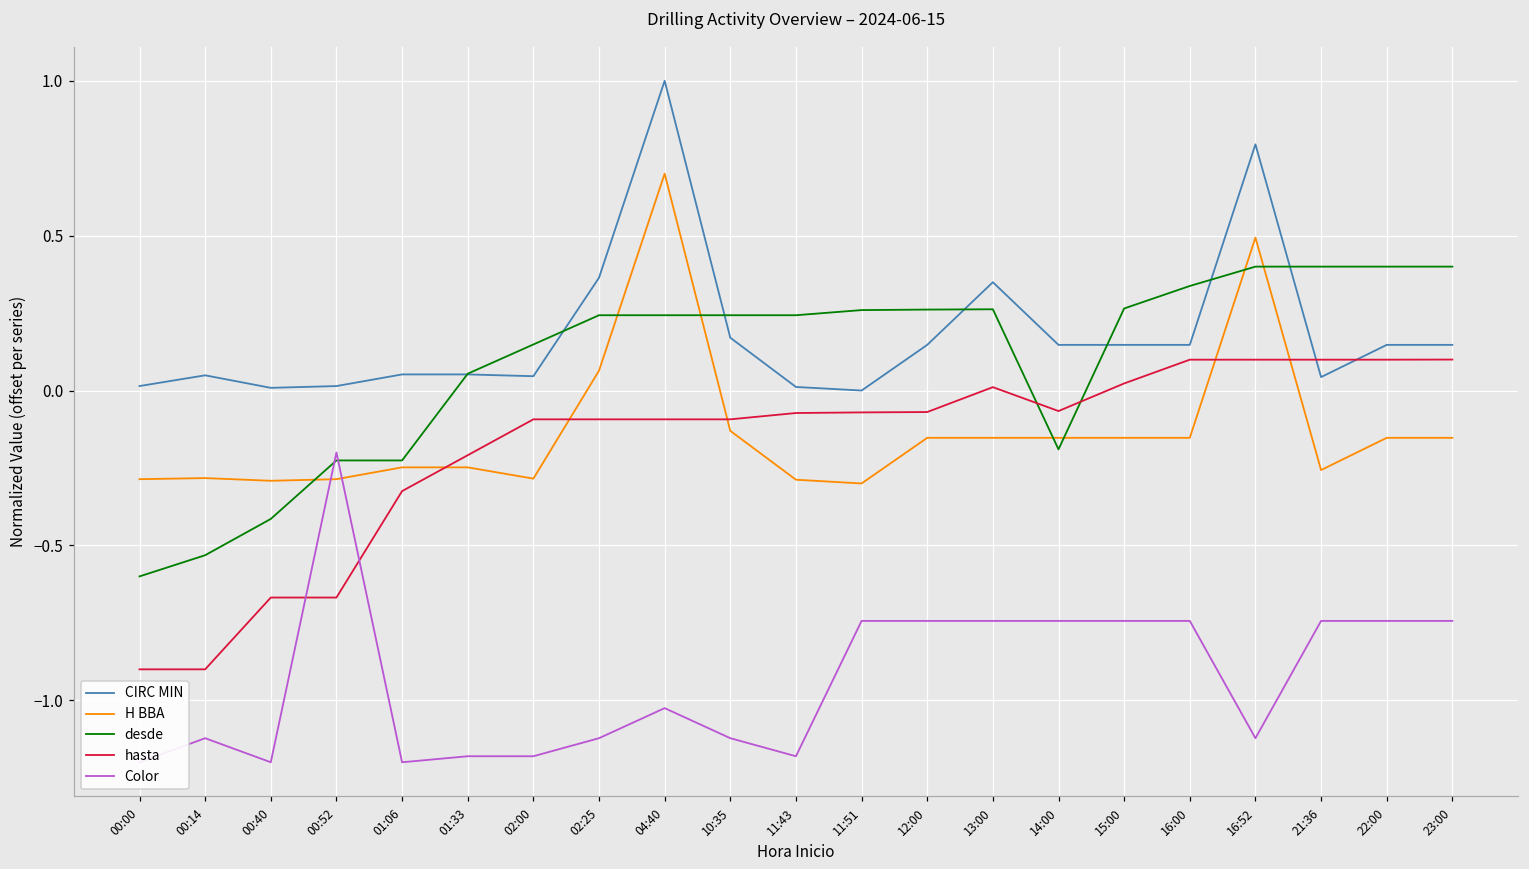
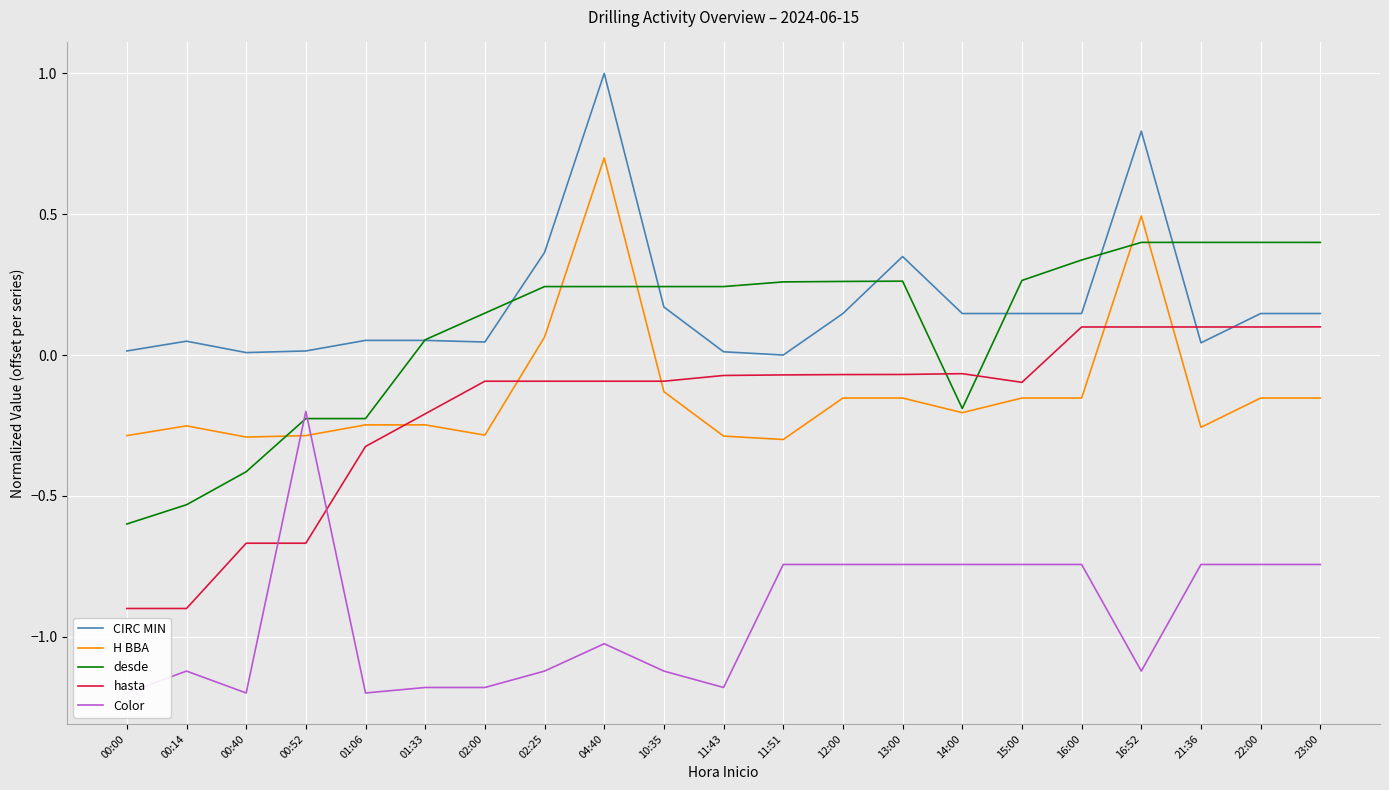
  {
    "CIRC MIN": {
      "00:00": 0.01,
      "00:14": 0.05,
      "00:40": 0.01,
      "00:52": 0.01,
      "01:06": 0.05,
      "02:00": 0.05,
      "02:25": 0.36,
      "04:40": 1.00,
      "10:35": 0.17,
      "11:43": 0.01,
      "11:51": 0.00,
      "12:00": 0.15,
      "13:00": 0.35,
      "14:00": 0.15,
      "15:00": 0.15,
      "16:00": 0.15,
      "16:52": 0.79,
      "21:36": 0.04,
      "22:00": 0.15,
      "23:00": 0.15
    },
    "H BBA": {
      "00:00": -0.29,
-     "00:14": -0.28,
+     "00:14": -0.25,
      "00:40": -0.29,
      "00:52": -0.29,
      "01:06": -0.25,
      "01:33": -0.25,
      "02:00": -0.28,
      "02:25": 0.06,
      "04:40": 0.70,
      "10:35": -0.13,
      "11:43": -0.29,
      "11:51": -0.30,
      "12:00": -0.15,
      "13:00": -0.15,
-     "14:00": -0.15,
+     "14:00": -0.20,
      "15:00": -0.15,
      "16:00": -0.15,
      "16:52": 0.49,
      "21:36": -0.26,
      "22:00": -0.15,
      "23:00": -0.15
    },
    "desde": {
      "00:00": -0.60,
      "00:14": -0.53,
      "00:40": -0.41,
      "00:52": -0.23,
      "01:06": -0.23,
      "02:00": 0.15,
      "02:25": 0.24,
      "04:40": 0.24,
      "10:35": 0.24,
      "11:43": 0.24,
      "11:51": 0.26,
      "12:00": 0.26,
      "13:00": 0.26,
      "14:00": -0.19,
      "15:00": 0.26,
      "16:00": 0.34,
      "16:52": 0.40,
      "21:36": 0.40,
      "22:00": 0.40,
      "23:00": 0.40
    },
    "hasta": {
      "00:00": -0.90,
      "00:14": -0.90,
      "00:40": -0.67,
      "00:52": -0.67,
      "01:06": -0.32,
      "01:33": -0.21,
      "02:00": -0.09,
      "02:25": -0.09,
      "04:40": -0.09,
      "10:35": -0.09,
      "11:43": -0.07,
      "11:51": -0.07,
      "12:00": -0.07,
-     "13:00": 0.01,
+     "13:00": -0.07,
      "14:00": -0.07,
-     "15:00": 0.02,
+     "15:00": -0.10,
      "16:00": 0.10,
      "16:52": 0.10,
      "21:36": 0.10,
      "22:00": 0.10,
      "23:00": 0.10
    },
    "Color": {
      "00:14": -1.12,
      "00:40": -1.20,
      "00:52": -0.20,
      "01:06": -1.20,
      "01:33": -1.18,
      "02:00": -1.18,
      "02:25": -1.12,
      "04:40": -1.03,
      "10:35": -1.12,
      "11:43": -1.18,
      "11:51": -0.74,
      "12:00": -0.74,
      "13:00": -0.74,
      "14:00": -0.74,
      "15:00": -0.74,
      "16:00": -0.74,
      "16:52": -1.12,
      "21:36": -0.74,
      "22:00": -0.74,
      "23:00": -0.74
    }
  }
